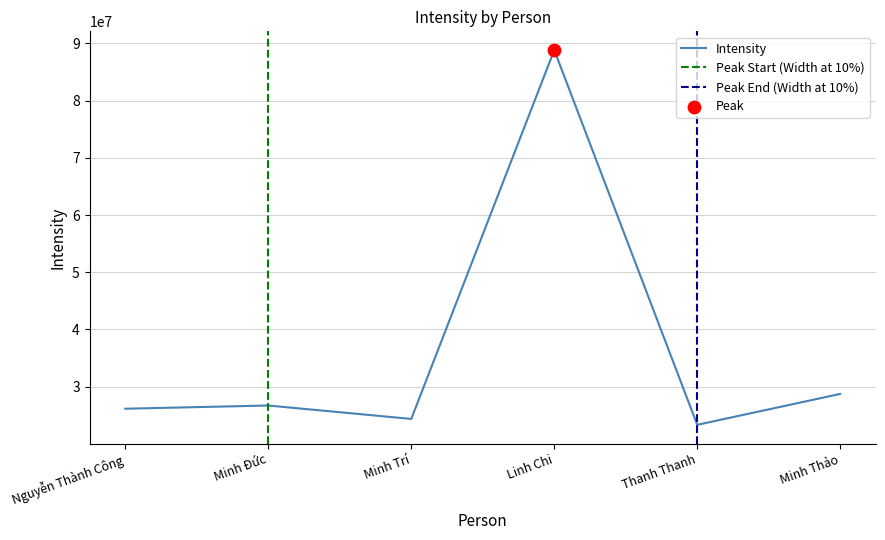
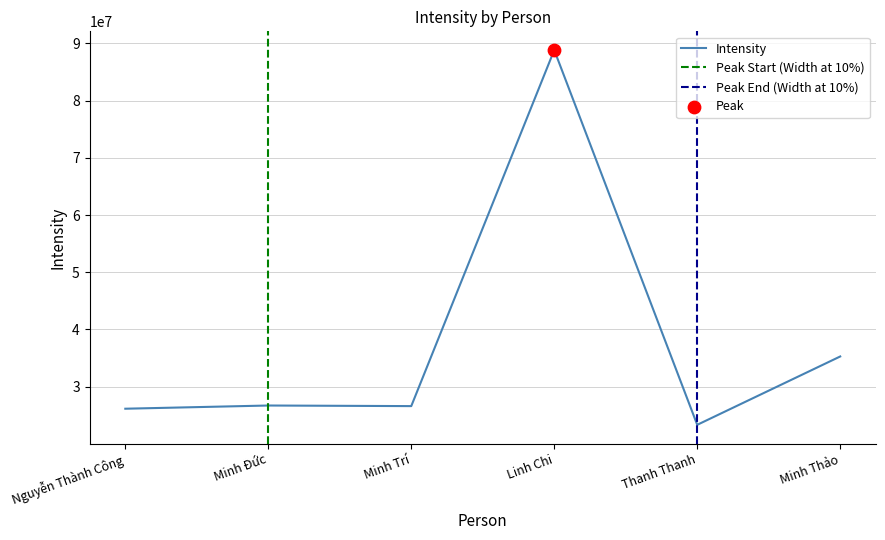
  {
    "Intensity": {
      "Nguyễn Thành Công": 26000000,
      "Minh Đức": 27000000,
-     "Minh Trí": 24000000,
+     "Minh Trí": 27000000,
      "Thanh Thanh": 23000000,
-     "Minh Thảo": 29000000
+     "Minh Thảo": 35000000
    }
  }
